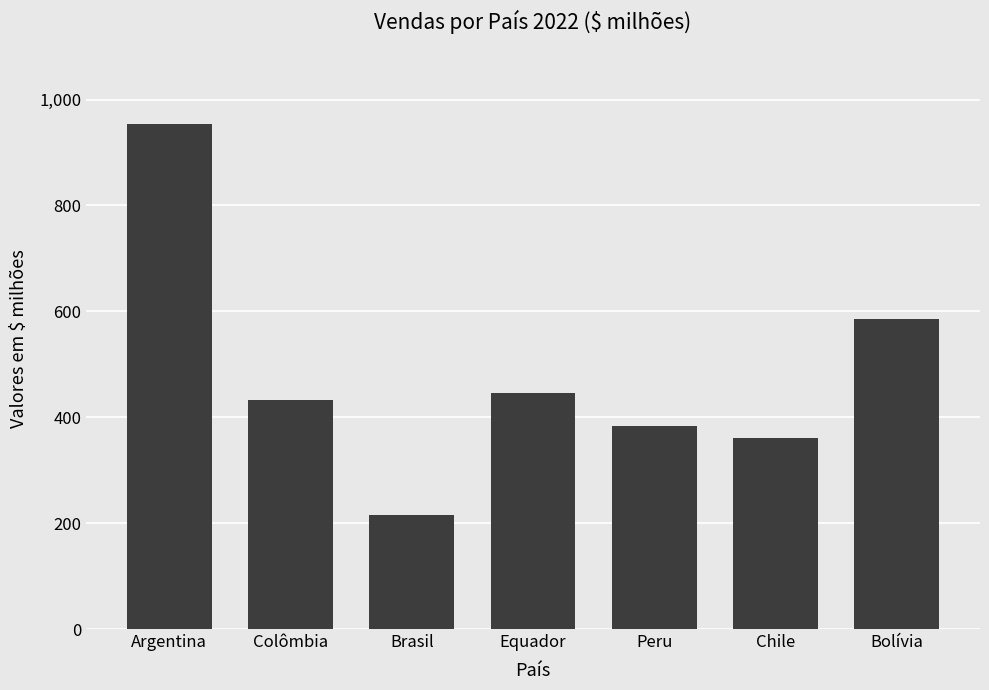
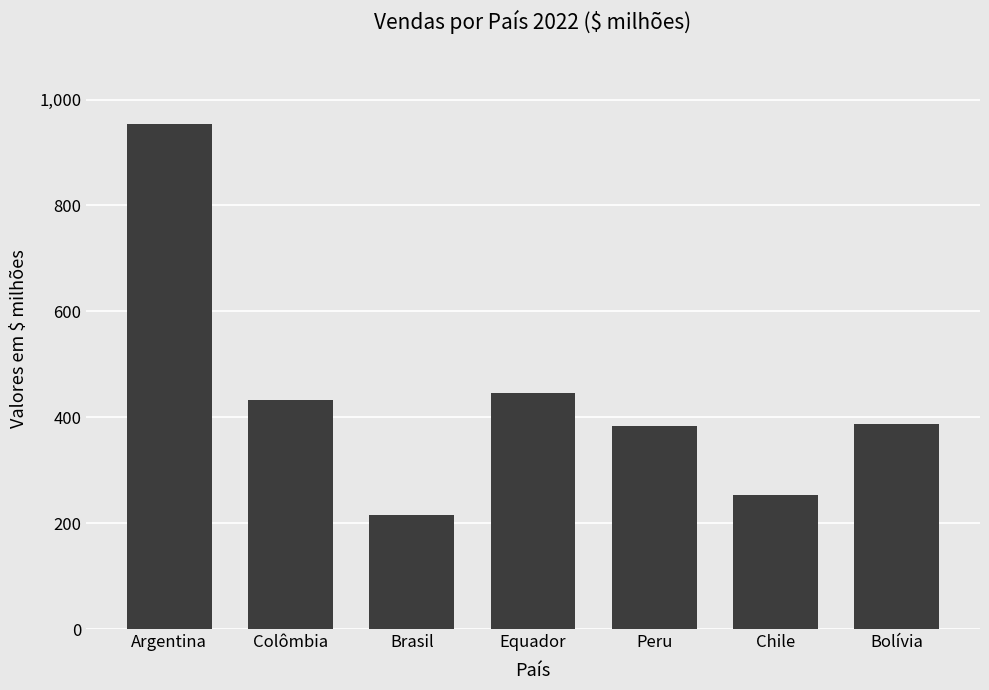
  {
    "Argentina": 950,
    "Colômbia": 430,
    "Brasil": 220,
    "Equador": 450,
    "Peru": 380,
-   "Chile": 360,
-   "Bolívia": 590
+   "Chile": 250,
+   "Bolívia": 390
  }
